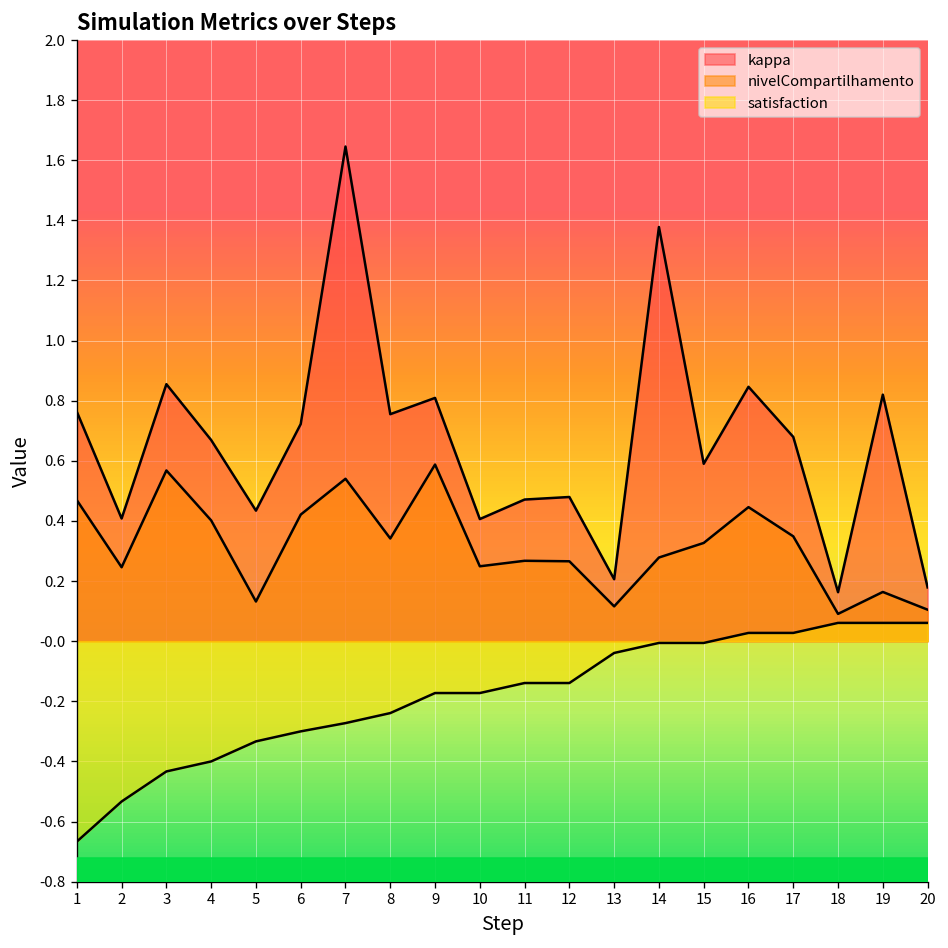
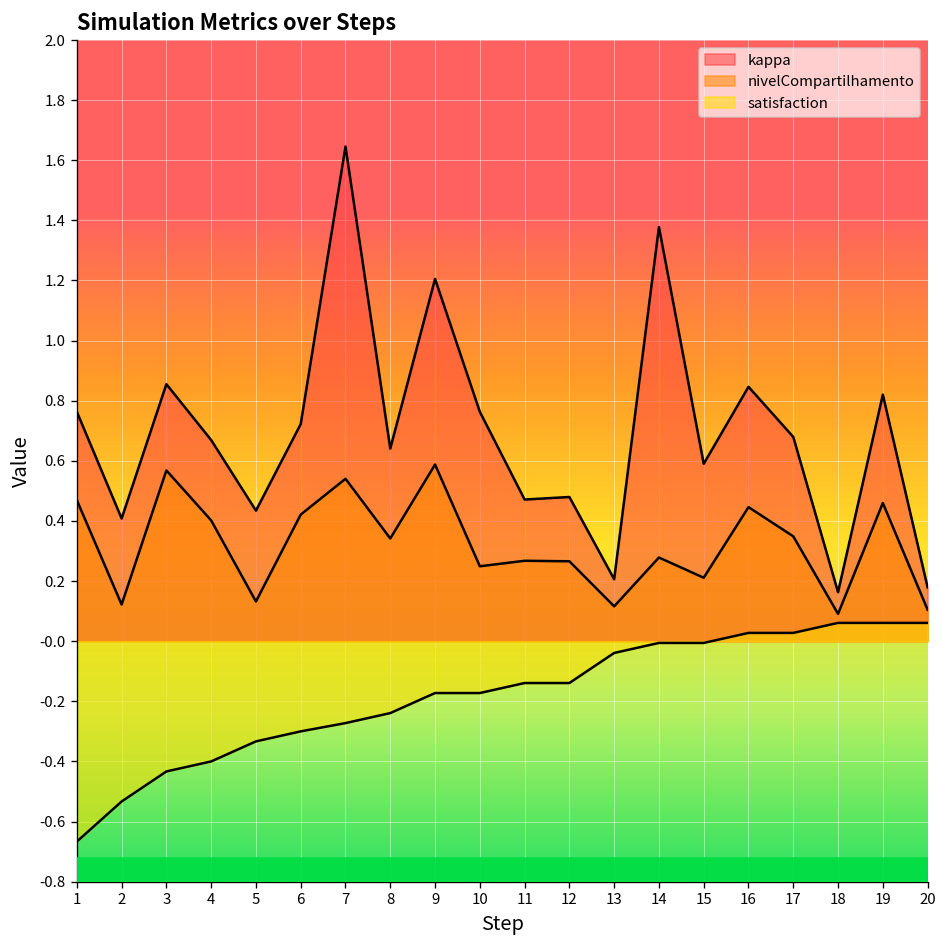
  {
    "kappa": {
      "1": 0.76,
      "2": 0.41,
      "3": 0.86,
      "4": 0.67,
      "5": 0.43,
      "6": 0.72,
      "7": 1.65,
-     "8": 0.76,
-     "9": 0.81,
-     "10": 0.41,
+     "8": 0.64,
+     "9": 1.21,
+     "10": 0.76,
      "11": 0.47,
      "12": 0.48,
      "13": 0.21,
      "14": 1.38,
      "15": 0.59,
      "16": 0.85,
      "17": 0.68,
      "18": 0.16,
      "19": 0.82,
      "20": 0.18
    },
    "nivelCompartilhamento": {
      "1": 0.47,
-     "2": 0.25,
+     "2": 0.12,
      "3": 0.57,
      "4": 0.40,
      "5": 0.13,
      "6": 0.42,
      "7": 0.54,
      "8": 0.34,
      "9": 0.59,
      "10": 0.25,
      "11": 0.27,
      "12": 0.27,
      "13": 0.12,
      "14": 0.28,
-     "15": 0.33,
+     "15": 0.21,
      "16": 0.45,
      "17": 0.35,
      "18": 0.09,
-     "19": 0.16,
+     "19": 0.46,
      "20": 0.10
    }
  }
